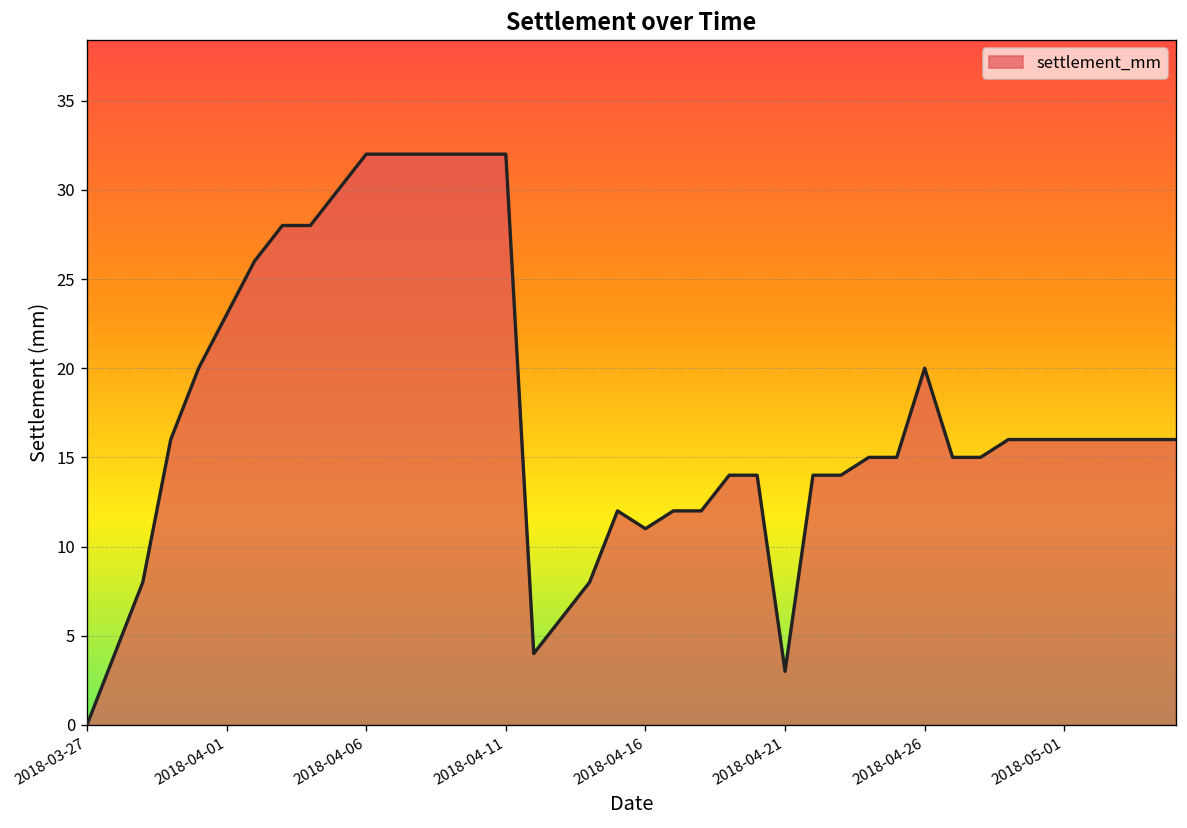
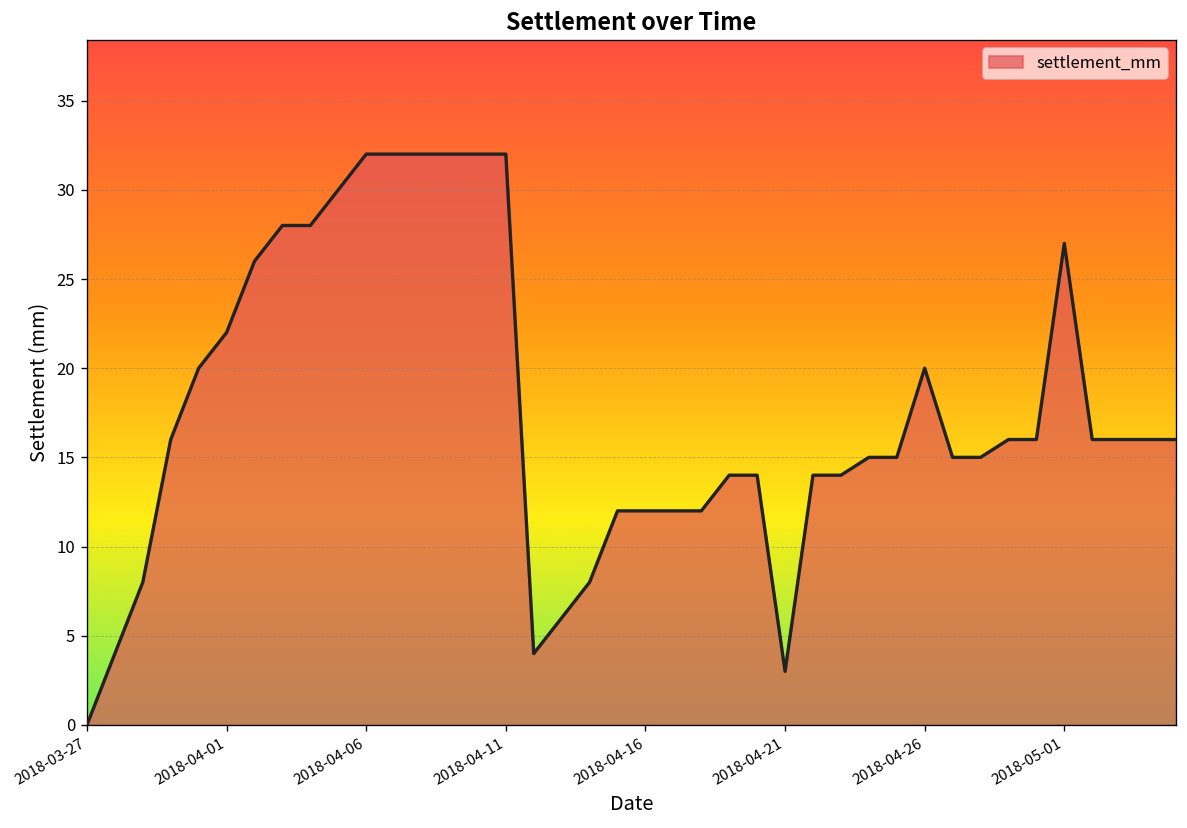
  {
    "2018-03-27": 0,
-   "2018-04-01": 23,
+   "2018-04-01": 22,
    "2018-04-06": 32,
    "2018-04-11": 32,
-   "2018-04-16": 11,
+   "2018-04-16": 12,
    "2018-04-21": 3,
    "2018-04-26": 20,
-   "2018-05-01": 16
+   "2018-05-01": 27
  }
